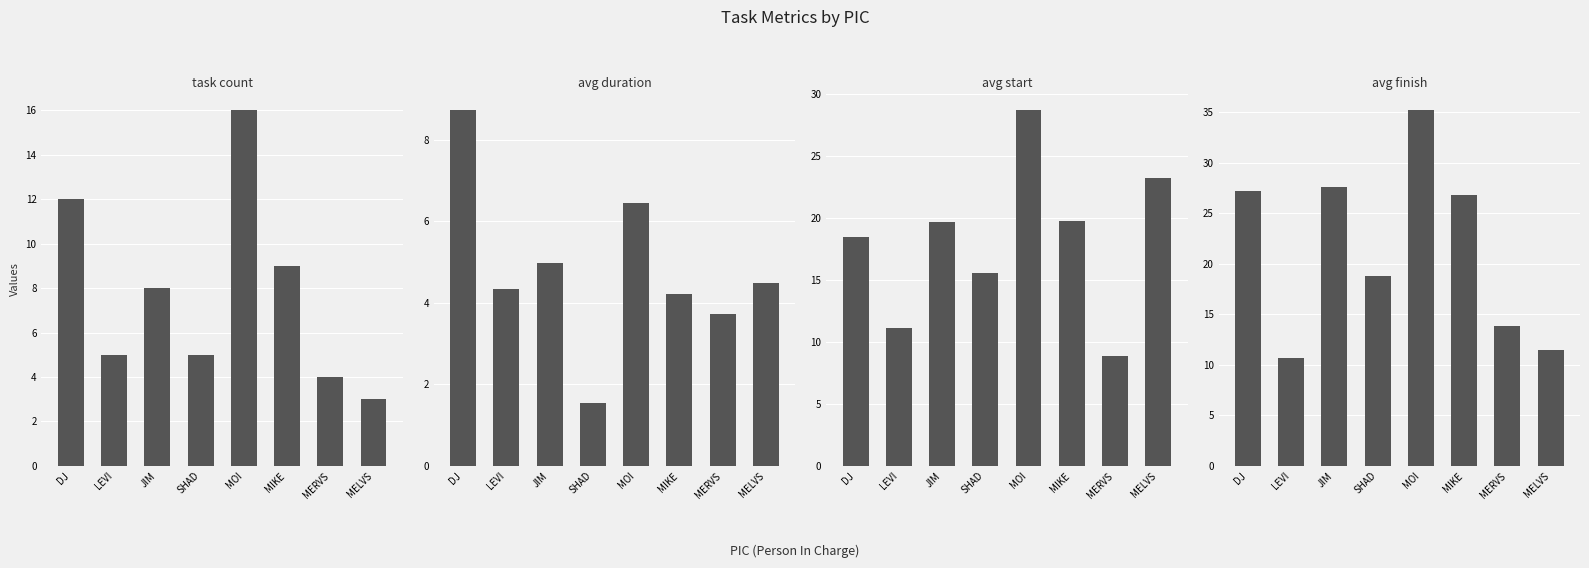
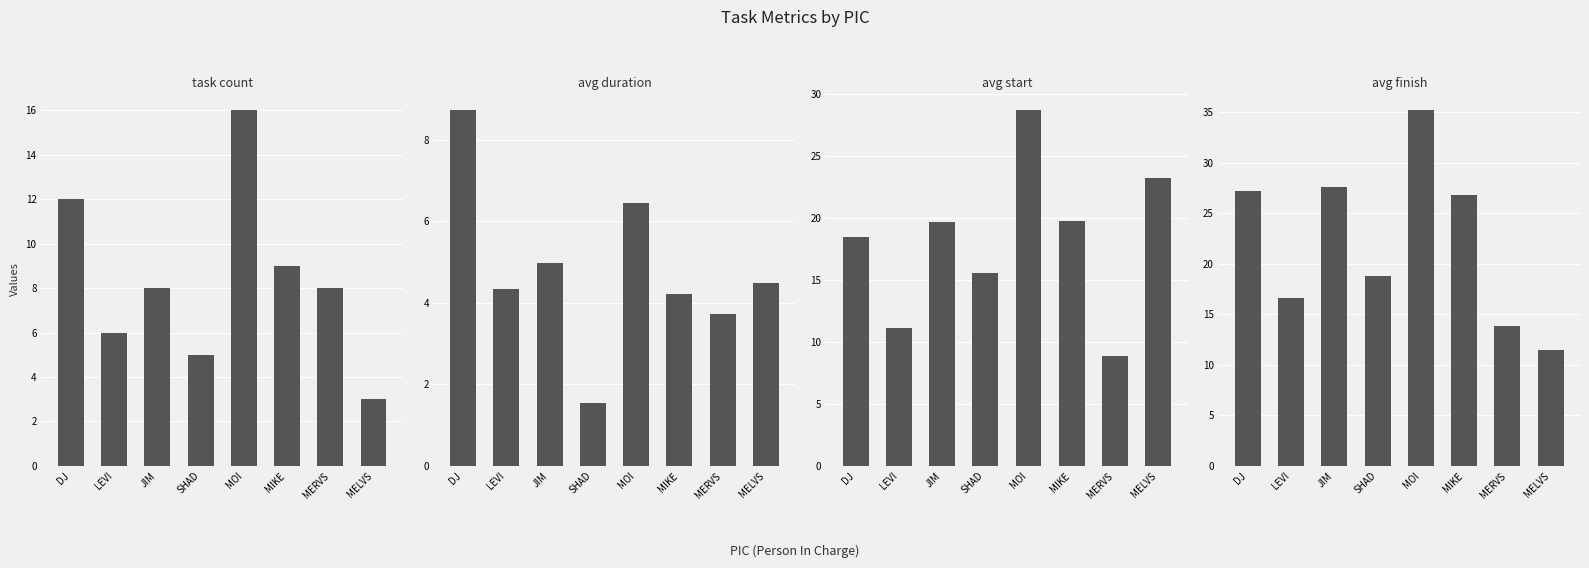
  {
    "task count": {
      "DJ": 12,
-     "LEVI": 5,
+     "LEVI": 6,
      "JIM": 8,
      "SHAD": 5,
      "MOI": 16,
      "MIKE": 9,
-     "MERVS": 4,
+     "MERVS": 8,
      "MELVS": 3
    },
    "avg duration": {
      "DJ": 8.7,
      "LEVI": 4.3,
      "JIM": 5.0,
      "SHAD": 1.6,
      "MOI": 6.5,
      "MIKE": 4.2,
      "MERVS": 3.7,
      "MELVS": 4.5
    },
    "avg start": {
      "DJ": 18.5,
      "LEVI": 11.1,
      "JIM": 19.7,
      "SHAD": 15.6,
      "MOI": 28.7,
      "MIKE": 19.8,
      "MERVS": 8.9,
      "MELVS": 23.2
    },
    "avg finish": {
      "DJ": 27.2,
-     "LEVI": 10.7,
+     "LEVI": 16.6,
      "JIM": 27.6,
      "SHAD": 18.8,
      "MOI": 35.2,
      "MIKE": 26.8,
      "MERVS": 13.8,
      "MELVS": 11.5
    }
  }
